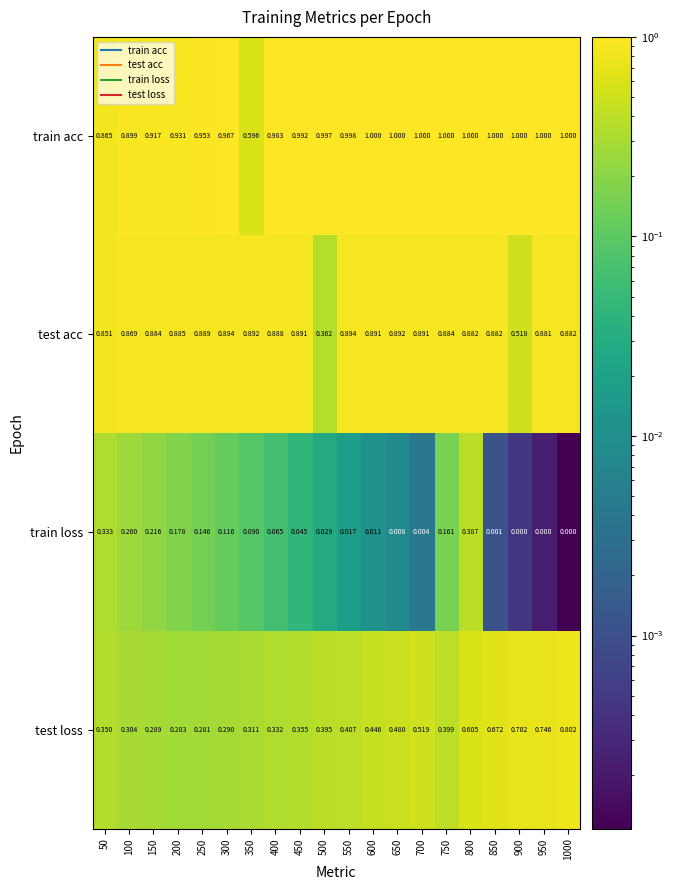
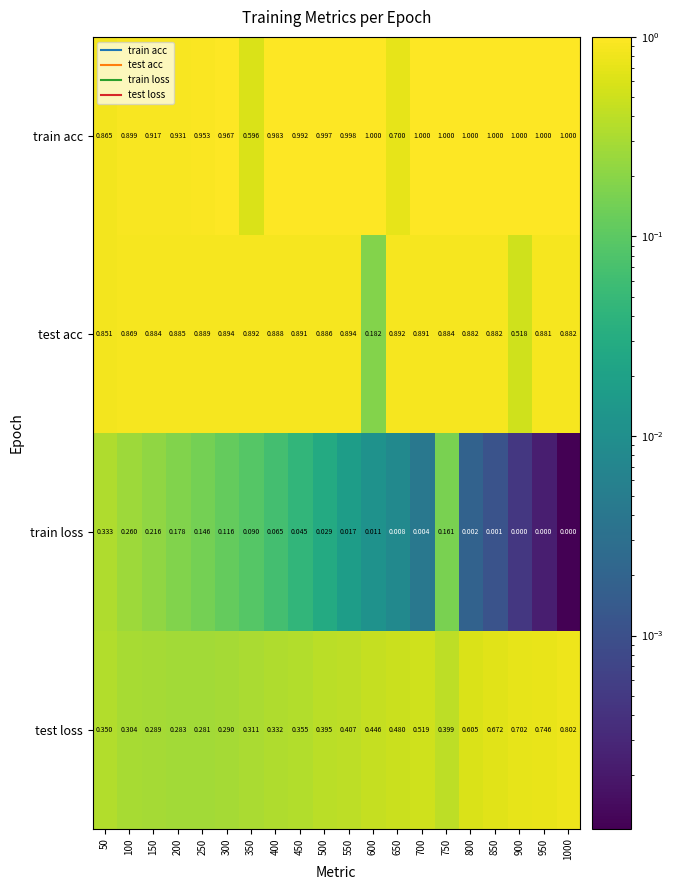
  {
    "train acc": {
      "50": 0.865,
      "100": 0.899,
      "150": 0.917,
      "200": 0.931,
      "250": 0.953,
      "300": 0.967,
      "350": 0.596,
      "400": 0.983,
      "450": 0.992,
      "500": 0.997,
      "550": 0.998,
      "600": 1.000,
-     "650": 1.000,
+     "650": 0.700,
      "700": 1.000,
      "750": 1.000,
      "800": 1.000,
      "850": 1.000,
      "900": 1.000,
      "950": 1.000,
      "1000": 1.000
    },
    "test acc": {
      "50": 0.851,
      "100": 0.869,
      "150": 0.884,
      "200": 0.885,
      "250": 0.889,
      "300": 0.894,
      "350": 0.892,
      "400": 0.888,
      "450": 0.891,
-     "500": 0.362,
+     "500": 0.886,
      "550": 0.894,
-     "600": 0.891,
+     "600": 0.182,
      "650": 0.892,
      "700": 0.891,
      "750": 0.884,
      "800": 0.882,
      "850": 0.882,
      "900": 0.518,
      "950": 0.881,
      "1000": 0.882
    },
    "train loss": {
      "50": 0.333,
      "100": 0.260,
      "150": 0.216,
      "200": 0.178,
      "250": 0.146,
      "300": 0.116,
      "350": 0.090,
      "400": 0.065,
      "450": 0.045,
      "500": 0.029,
      "550": 0.017,
      "600": 0.011,
      "650": 0.008,
      "700": 0.004,
      "750": 0.161,
-     "800": 0.387,
+     "800": 0.002,
      "850": 0.001,
      "900": 0.000,
      "950": 0.000,
      "1000": 0.000
    },
    "test loss": {
      "50": 0.350,
      "100": 0.304,
      "150": 0.289,
      "200": 0.283,
      "250": 0.281,
      "300": 0.290,
      "350": 0.311,
      "400": 0.332,
      "450": 0.355,
      "500": 0.395,
      "550": 0.407,
      "600": 0.446,
      "650": 0.480,
      "700": 0.519,
      "750": 0.399,
      "800": 0.605,
      "850": 0.672,
      "900": 0.702,
      "950": 0.746,
      "1000": 0.802
    }
  }
